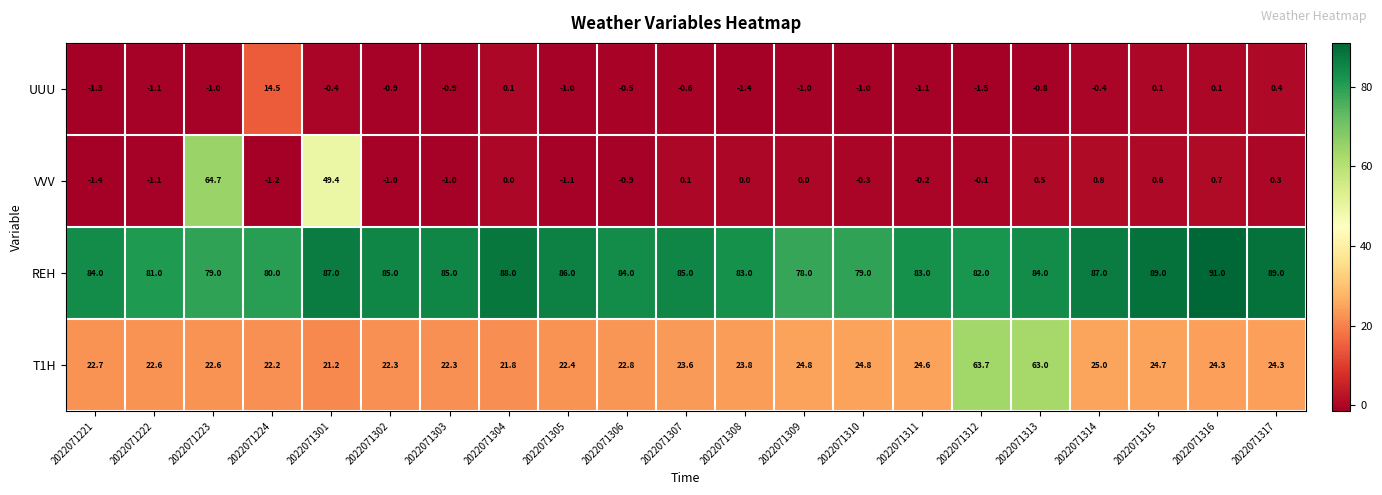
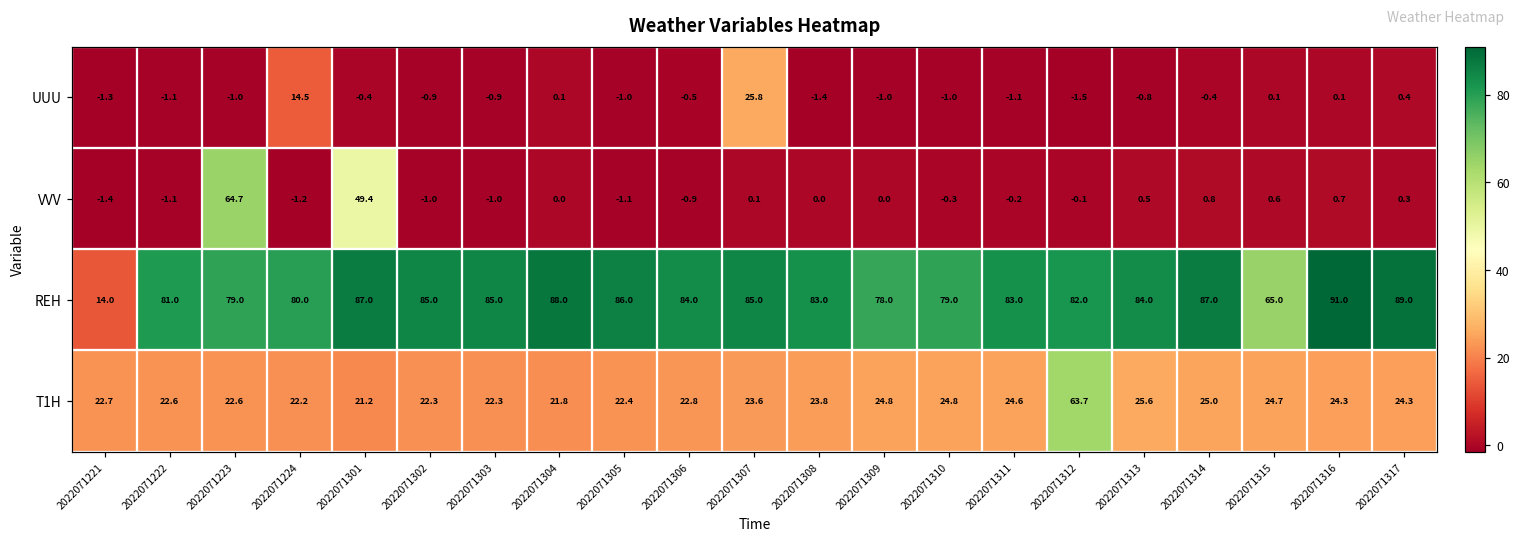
  {
    "UUU": {
      "2022071221": -1.3,
      "2022071222": -1.1,
      "2022071223": -1.0,
      "2022071224": 14.5,
      "2022071301": -0.4,
      "2022071302": -0.9,
      "2022071303": -0.9,
      "2022071304": 0.1,
      "2022071305": -1.0,
      "2022071306": -0.5,
-     "2022071307": -0.6,
+     "2022071307": 25.8,
      "2022071308": -1.4,
      "2022071309": -1.0,
      "2022071310": -1.0,
      "2022071311": -1.1,
      "2022071312": -1.5,
      "2022071313": -0.8,
      "2022071314": -0.4,
      "2022071315": 0.1,
      "2022071316": 0.1,
      "2022071317": 0.4
    },
    "VVV": {
      "2022071221": -1.4,
      "2022071222": -1.1,
      "2022071223": 64.7,
      "2022071224": -1.2,
      "2022071301": 49.4,
      "2022071302": -1.0,
      "2022071303": -1.0,
      "2022071304": 0.0,
      "2022071305": -1.1,
      "2022071306": -0.9,
      "2022071307": 0.1,
      "2022071308": 0.0,
      "2022071309": 0.0,
      "2022071310": -0.3,
      "2022071311": -0.2,
      "2022071312": -0.1,
      "2022071313": 0.5,
      "2022071314": 0.8,
      "2022071315": 0.6,
      "2022071316": 0.7,
      "2022071317": 0.3
    },
    "REH": {
-     "2022071221": 84.0,
+     "2022071221": 14.0,
      "2022071222": 81.0,
      "2022071223": 79.0,
      "2022071224": 80.0,
      "2022071301": 87.0,
      "2022071302": 85.0,
      "2022071303": 85.0,
      "2022071304": 88.0,
      "2022071305": 86.0,
      "2022071306": 84.0,
      "2022071307": 85.0,
      "2022071308": 83.0,
      "2022071309": 78.0,
      "2022071310": 79.0,
      "2022071311": 83.0,
      "2022071312": 82.0,
      "2022071313": 84.0,
      "2022071314": 87.0,
-     "2022071315": 89.0,
+     "2022071315": 65.0,
      "2022071316": 91.0,
      "2022071317": 89.0
    },
    "T1H": {
      "2022071221": 22.7,
      "2022071222": 22.6,
      "2022071223": 22.6,
      "2022071224": 22.2,
      "2022071301": 21.2,
      "2022071302": 22.3,
      "2022071303": 22.3,
      "2022071304": 21.8,
      "2022071305": 22.4,
      "2022071306": 22.8,
      "2022071307": 23.6,
      "2022071308": 23.8,
      "2022071309": 24.8,
      "2022071310": 24.8,
      "2022071311": 24.6,
      "2022071312": 63.7,
-     "2022071313": 63.0,
+     "2022071313": 25.6,
      "2022071314": 25.0,
      "2022071315": 24.7,
      "2022071316": 24.3,
      "2022071317": 24.3
    }
  }
